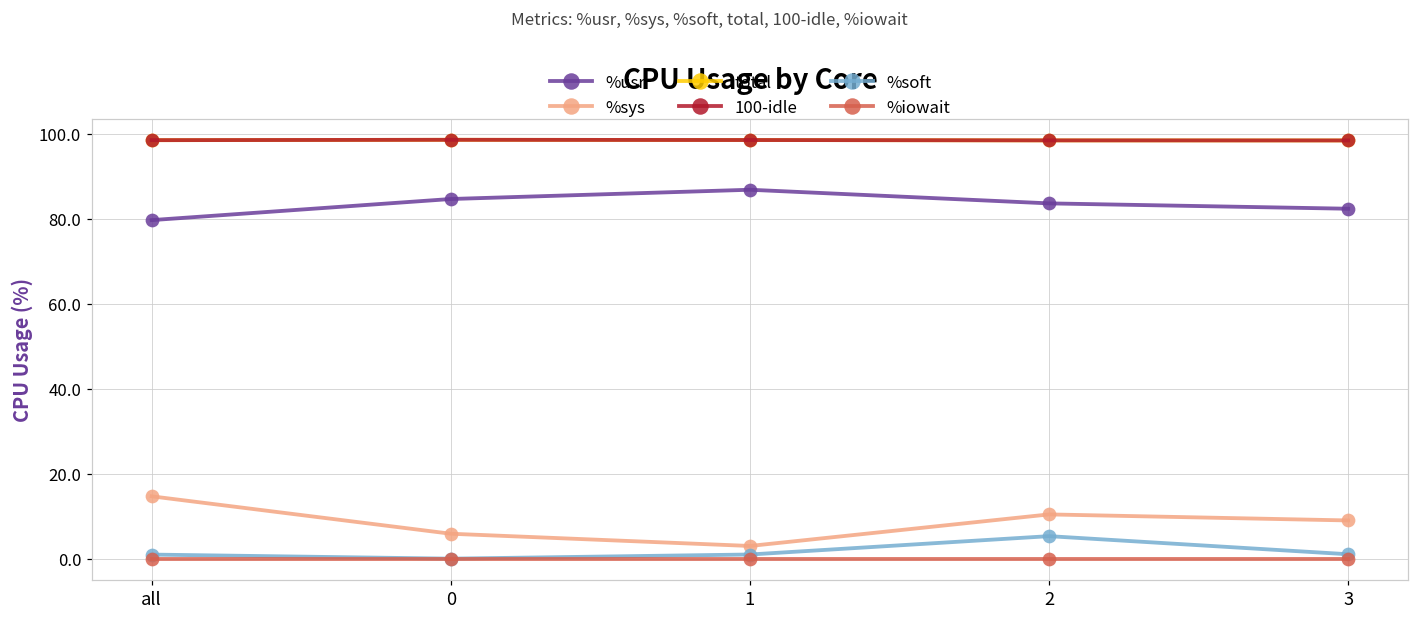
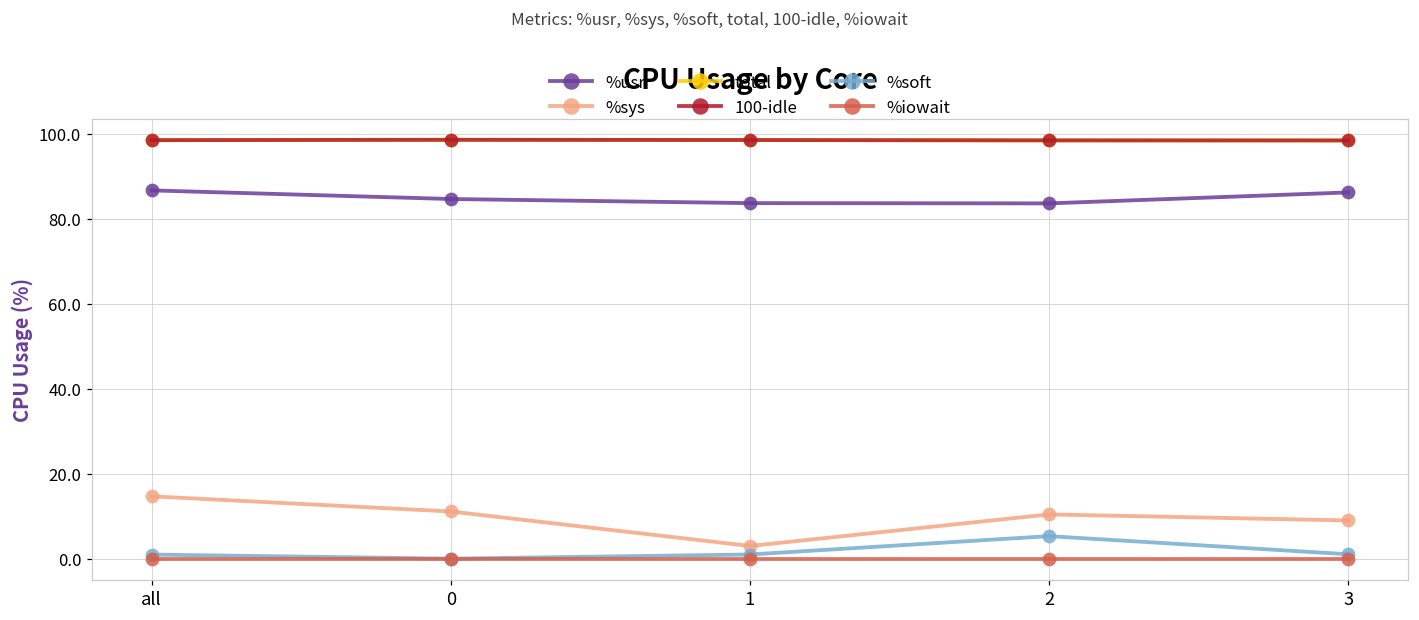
  {
    "%usr": {
-     "all": 80,
+     "all": 87,
      "0": 85,
-     "1": 87,
+     "1": 84,
      "2": 84,
-     "3": 82
+     "3": 86
    },
    "%sys": {
      "all": 15,
-     "0": 6,
+     "0": 11,
      "1": 3,
      "2": 10,
      "3": 9
    },
    "100-idle": {
      "all": 99,
      "0": 99,
      "1": 99,
      "3": 98
    },
    "%soft": {
      "all": 1,
      "1": 1,
      "2": 5,
      "3": 1
    },
    "%iowait": {
      "all": 0,
      "1": 0,
      "2": 0,
      "3": 0
    }
  }
